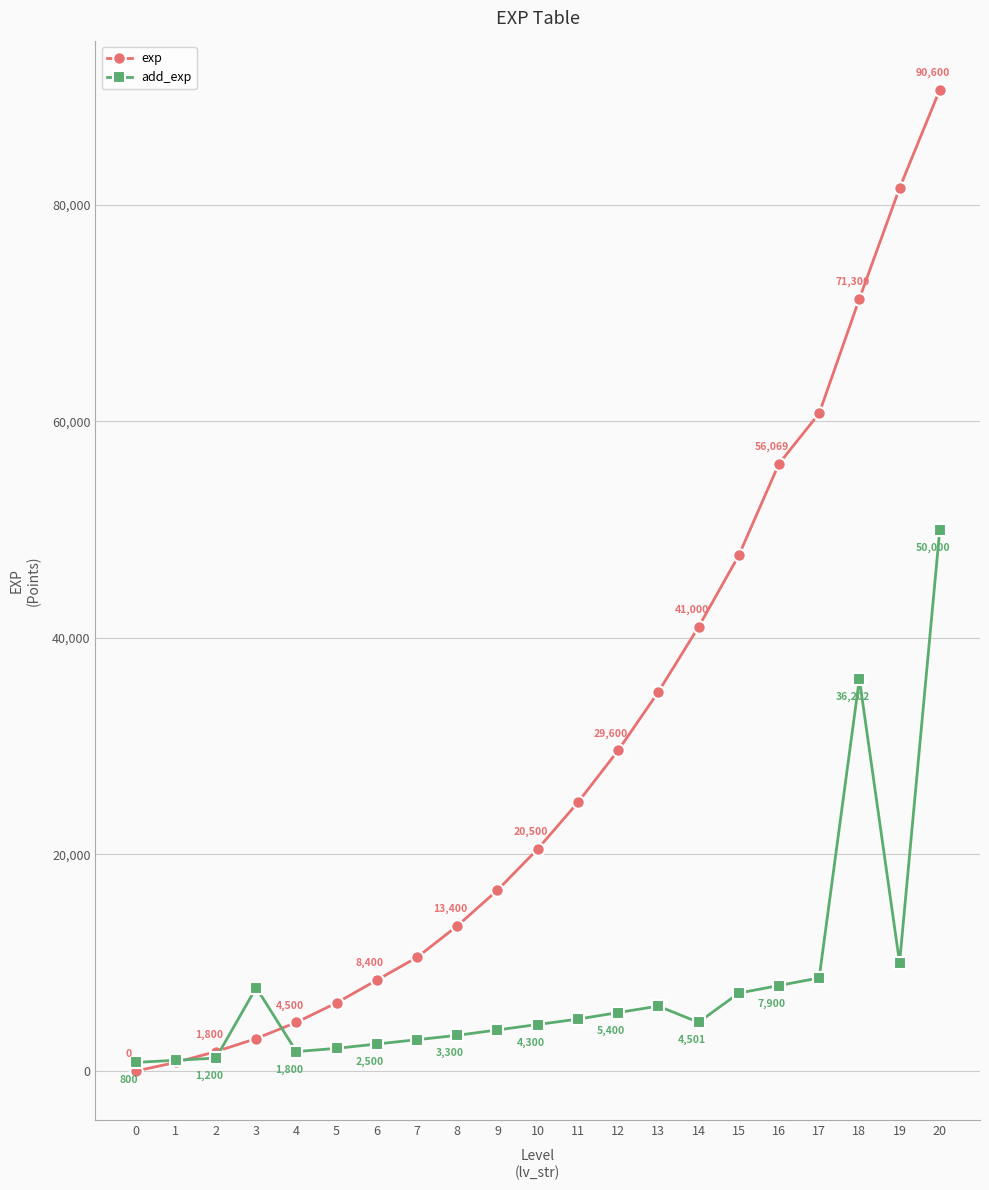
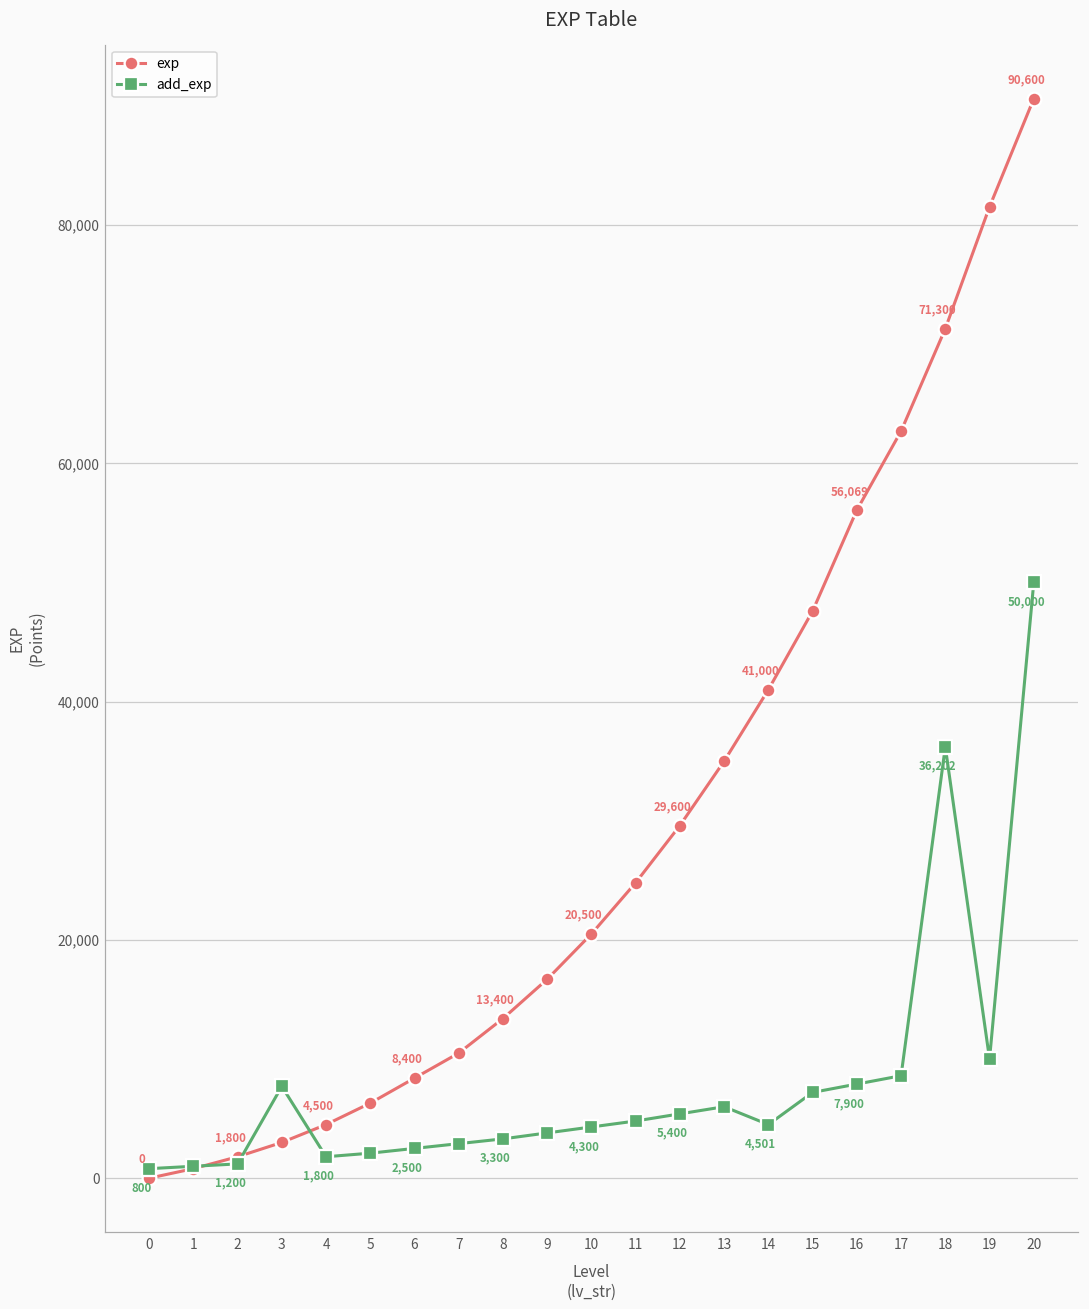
  {
    "exp": {
      "3": "3,000",
      "5": "6,300",
      "7": "10,500",
      "9": "16,700",
      "11": "24,800",
      "13": "35,000",
      "15": "47,600",
-     "17": "60,700",
+     "17": "62,700",
      "19": "81,500"
    },
    "add_exp": {
      "0": "800",
      "2": "1,200",
      "4": "1,800",
      "6": "2,500",
      "8": "3,300",
      "10": "4,300",
      "12": "5,400",
      "14": "4,501",
      "16": "7,900",
      "18": "36,202",
      "20": "50,000"
    }
  }
